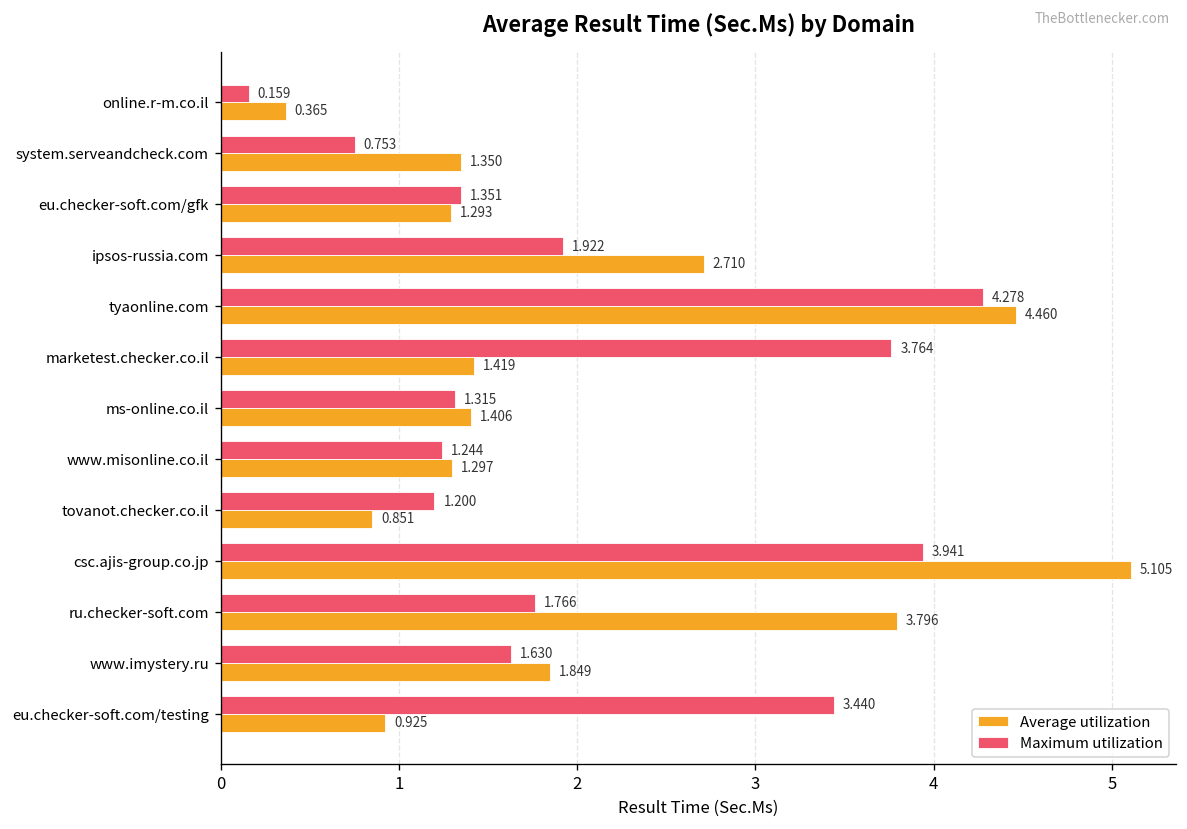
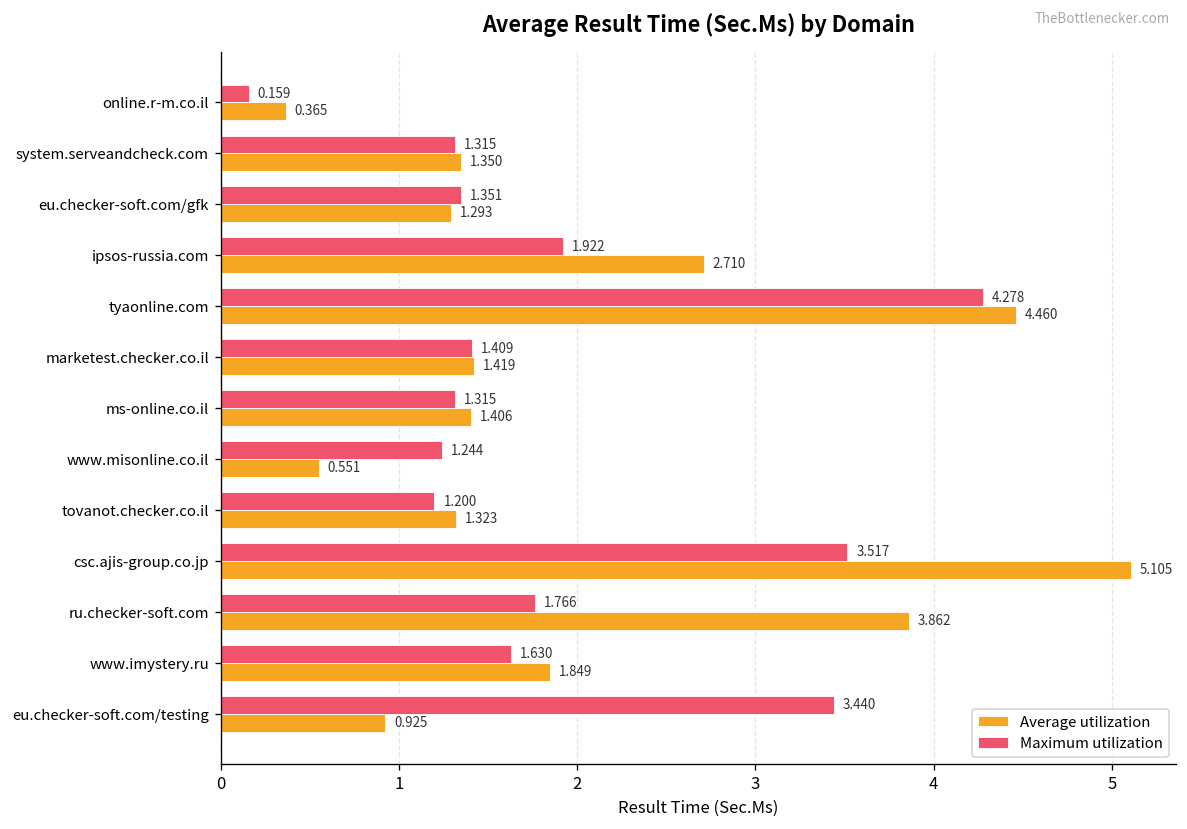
  {
    "Average utilization": {
      "online.r-m.co.il": 0.365,
      "system.serveandcheck.com": 1.350,
      "eu.checker-soft.com/gfk": 1.293,
      "ipsos-russia.com": 2.710,
      "tyaonline.com": 4.460,
      "marketest.checker.co.il": 1.419,
      "ms-online.co.il": 1.406,
-     "www.misonline.co.il": 1.297,
-     "tovanot.checker.co.il": 0.851,
+     "www.misonline.co.il": 0.551,
+     "tovanot.checker.co.il": 1.323,
      "csc.ajis-group.co.jp": 5.105,
-     "ru.checker-soft.com": 3.796,
+     "ru.checker-soft.com": 3.862,
      "www.imystery.ru": 1.849,
      "eu.checker-soft.com/testing": 0.925
    },
    "Maximum utilization": {
      "online.r-m.co.il": 0.159,
-     "system.serveandcheck.com": 0.753,
+     "system.serveandcheck.com": 1.315,
      "eu.checker-soft.com/gfk": 1.351,
      "ipsos-russia.com": 1.922,
      "tyaonline.com": 4.278,
-     "marketest.checker.co.il": 3.764,
+     "marketest.checker.co.il": 1.409,
      "ms-online.co.il": 1.315,
      "www.misonline.co.il": 1.244,
      "tovanot.checker.co.il": 1.200,
-     "csc.ajis-group.co.jp": 3.941,
+     "csc.ajis-group.co.jp": 3.517,
      "ru.checker-soft.com": 1.766,
      "www.imystery.ru": 1.630,
      "eu.checker-soft.com/testing": 3.440
    }
  }
